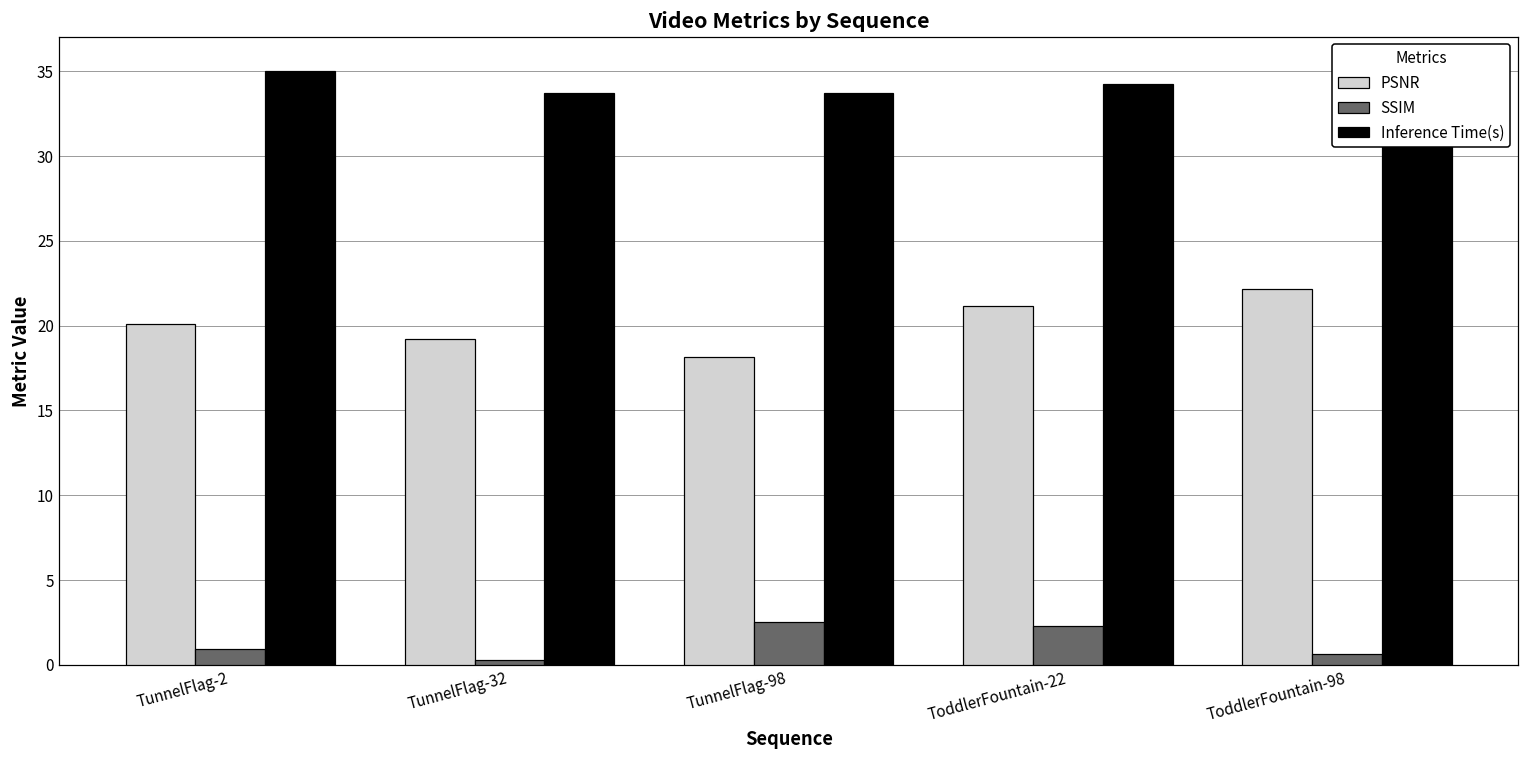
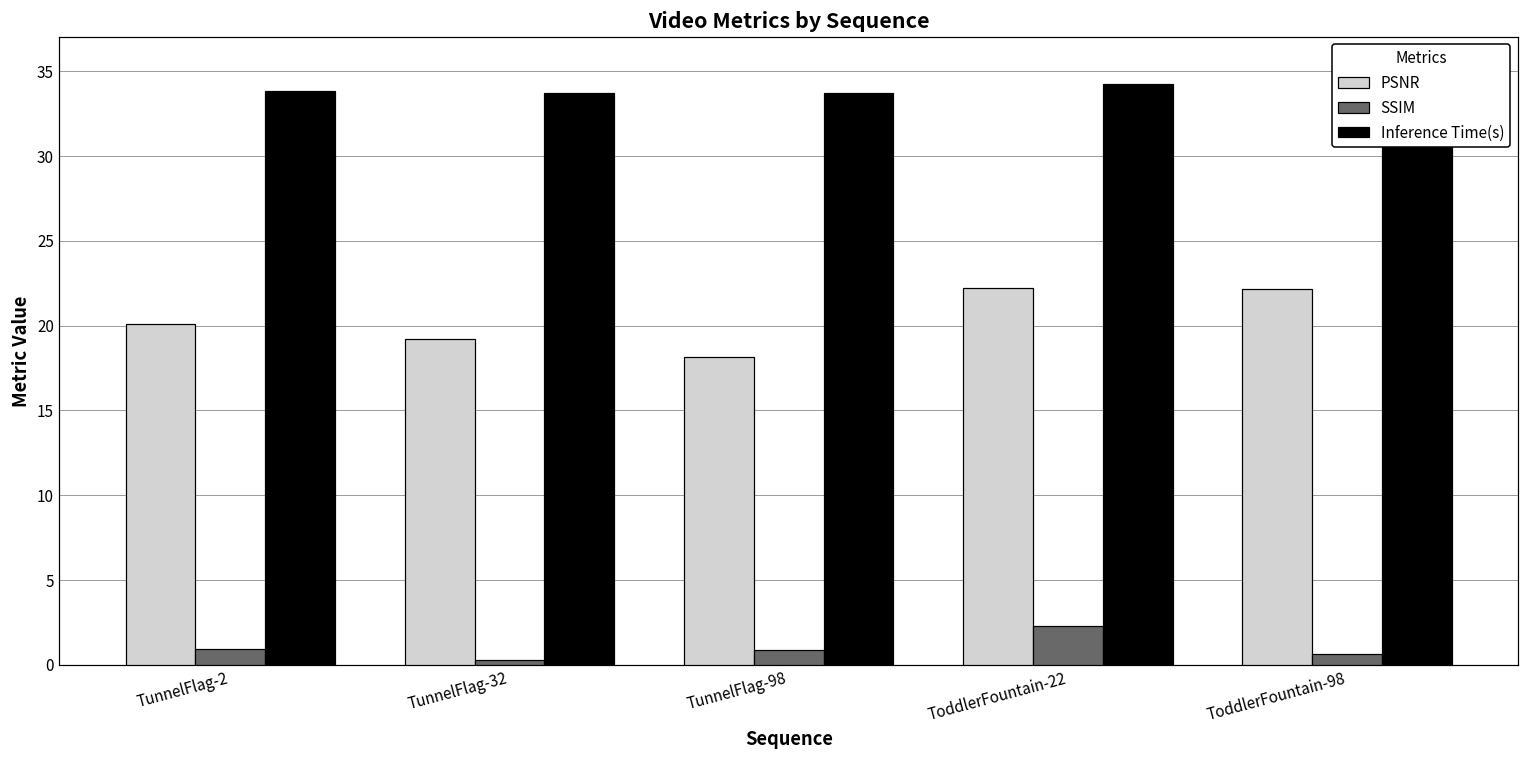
  {
    "PSNR": {
      "TunnelFlag-2": 20.1,
      "TunnelFlag-32": 19.2,
      "TunnelFlag-98": 18.2,
-     "ToddlerFountain-22": 21.1,
+     "ToddlerFountain-22": 22.2,
      "ToddlerFountain-98": 22.2
    },
    "SSIM": {
      "TunnelFlag-2": 0.9,
      "TunnelFlag-32": 0.3,
-     "TunnelFlag-98": 2.6,
+     "TunnelFlag-98": 0.9,
      "ToddlerFountain-22": 2.3,
      "ToddlerFountain-98": 0.7
    },
    "Inference Time(s)": {
-     "TunnelFlag-2": 35.0,
+     "TunnelFlag-2": 33.9,
      "TunnelFlag-32": 33.7,
      "TunnelFlag-98": 33.7,
      "ToddlerFountain-22": 34.3
    }
  }
